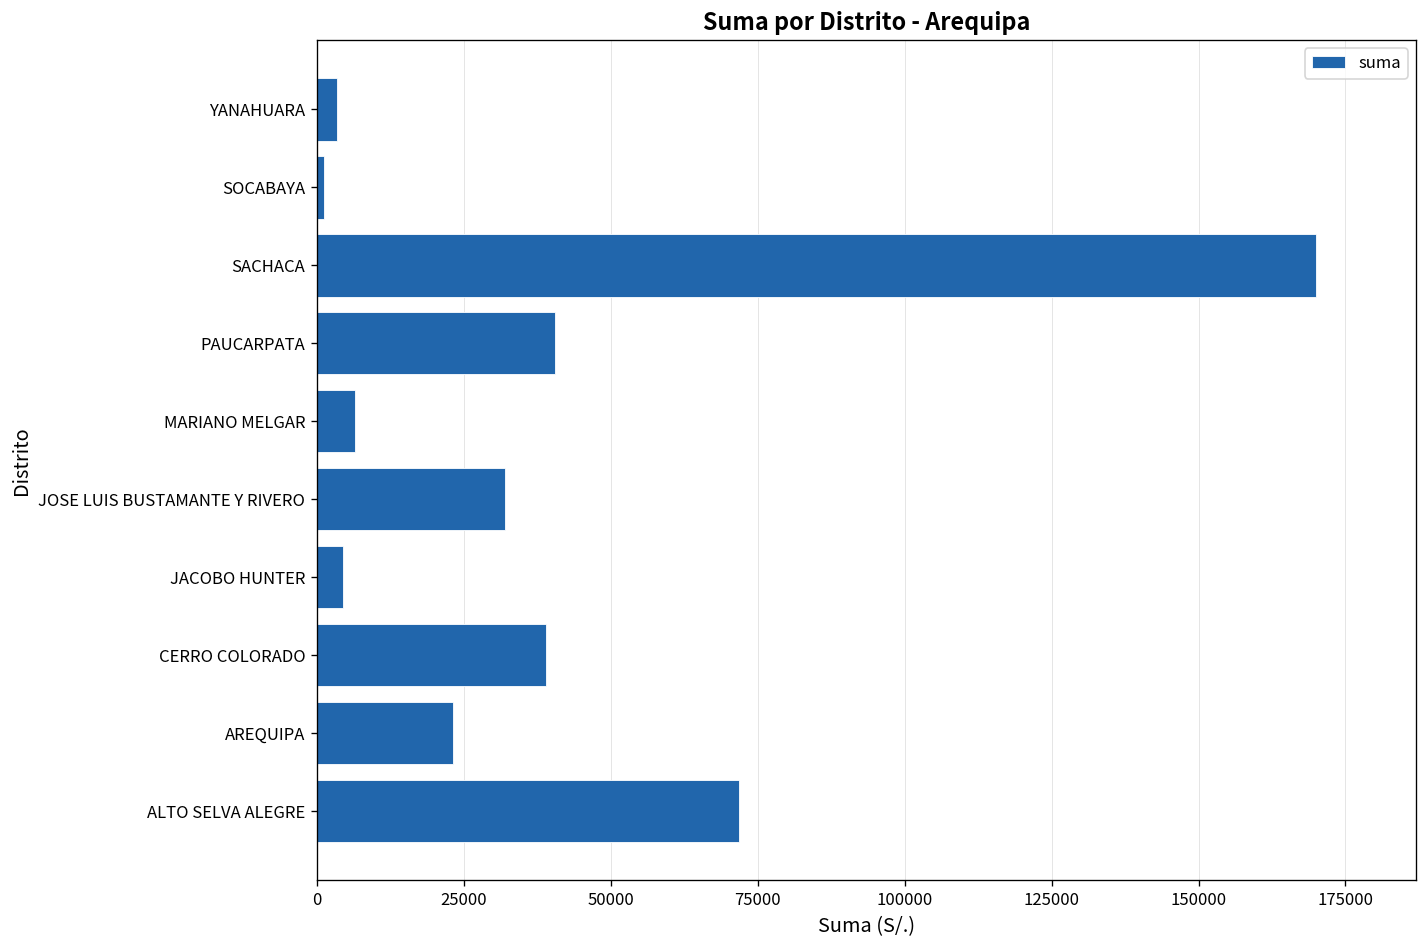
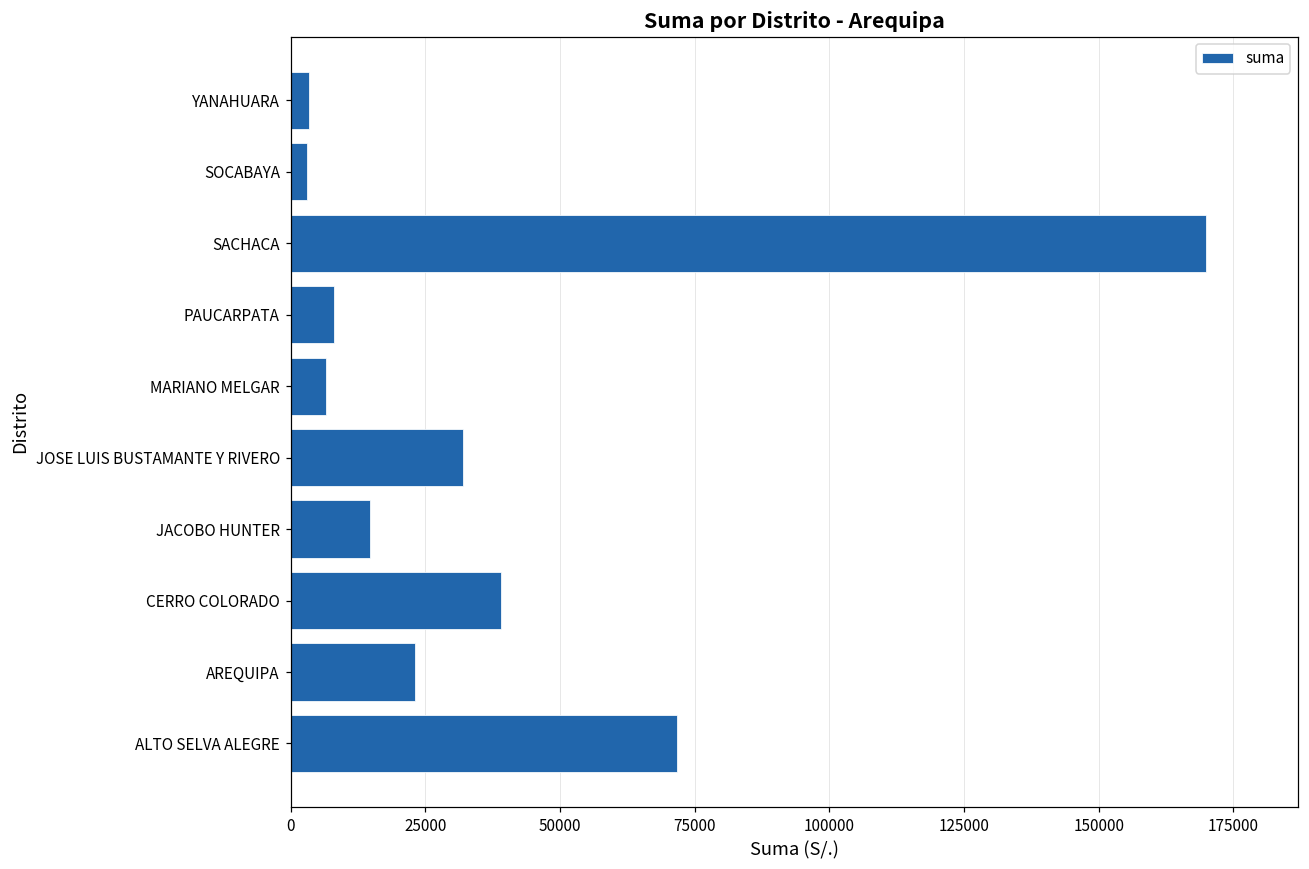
  {
    "YANAHUARA": 3000,
-   "SOCABAYA": 1000,
+   "SOCABAYA": 3000,
    "SACHACA": 170000,
-   "PAUCARPATA": 41000,
+   "PAUCARPATA": 8000,
    "MARIANO MELGAR": 7000,
    "JOSE LUIS BUSTAMANTE Y RIVERO": 32000,
-   "JACOBO HUNTER": 4000,
+   "JACOBO HUNTER": 15000,
    "CERRO COLORADO": 39000,
    "AREQUIPA": 23000,
    "ALTO SELVA ALEGRE": 72000
  }
